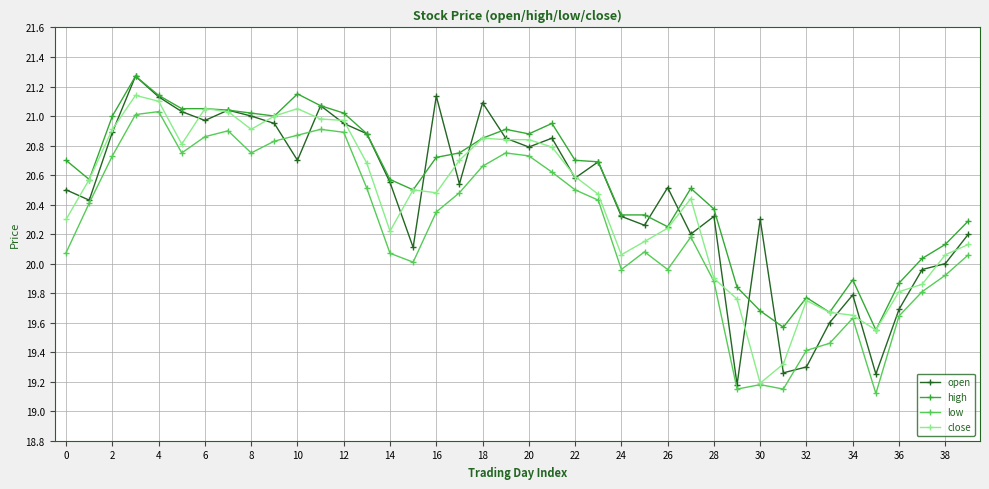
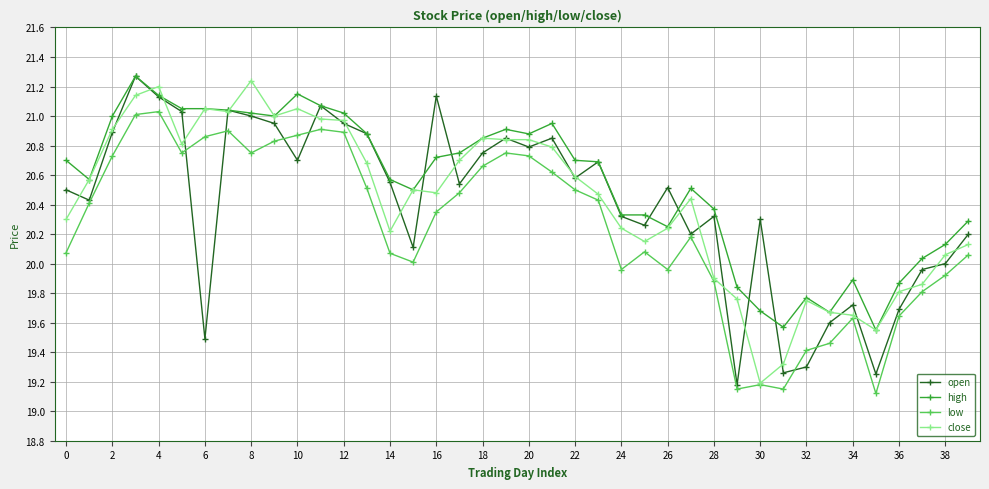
  {
    "open": {
      "0": 20.50,
      "2": 20.89,
-     "6": 20.97,
+     "6": 19.49,
      "8": 21.00,
      "10": 20.70,
      "12": 20.95,
      "14": 20.55,
      "16": 21.13,
-     "18": 21.09,
+     "18": 20.75,
      "20": 20.79,
      "26": 20.52,
      "28": 20.32,
      "30": 20.30,
      "32": 19.30,
-     "34": 19.79,
+     "34": 19.72,
      "36": 19.69,
      "38": 20.00
    },
    "close": {
      "0": 20.30,
      "2": 20.91,
-     "4": 21.1,
-     "8": 20.91,
+     "4": 21.2,
+     "8": 21.24,
      "10": 21.05,
      "12": 20.97,
      "14": 20.22,
      "16": 20.48,
      "20": 20.84,
-     "24": 20.06,
+     "24": 20.24,
      "28": 19.90,
      "32": 19.75,
      "34": 19.65,
      "36": 19.81,
      "38": 20.06
    }
  }
